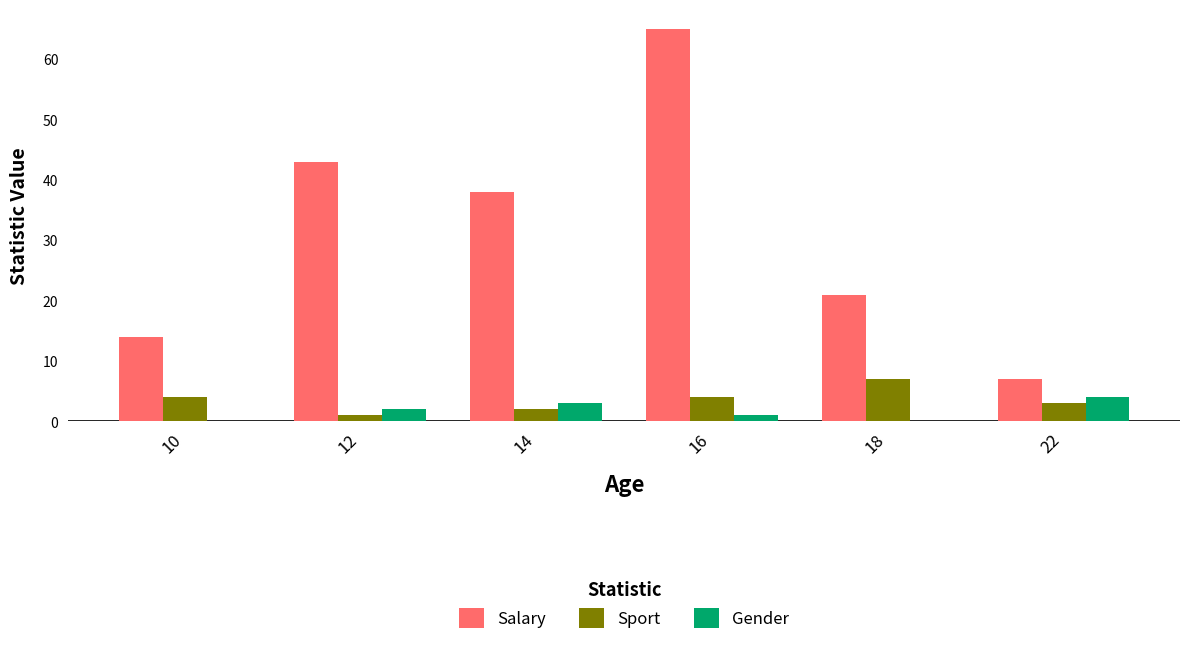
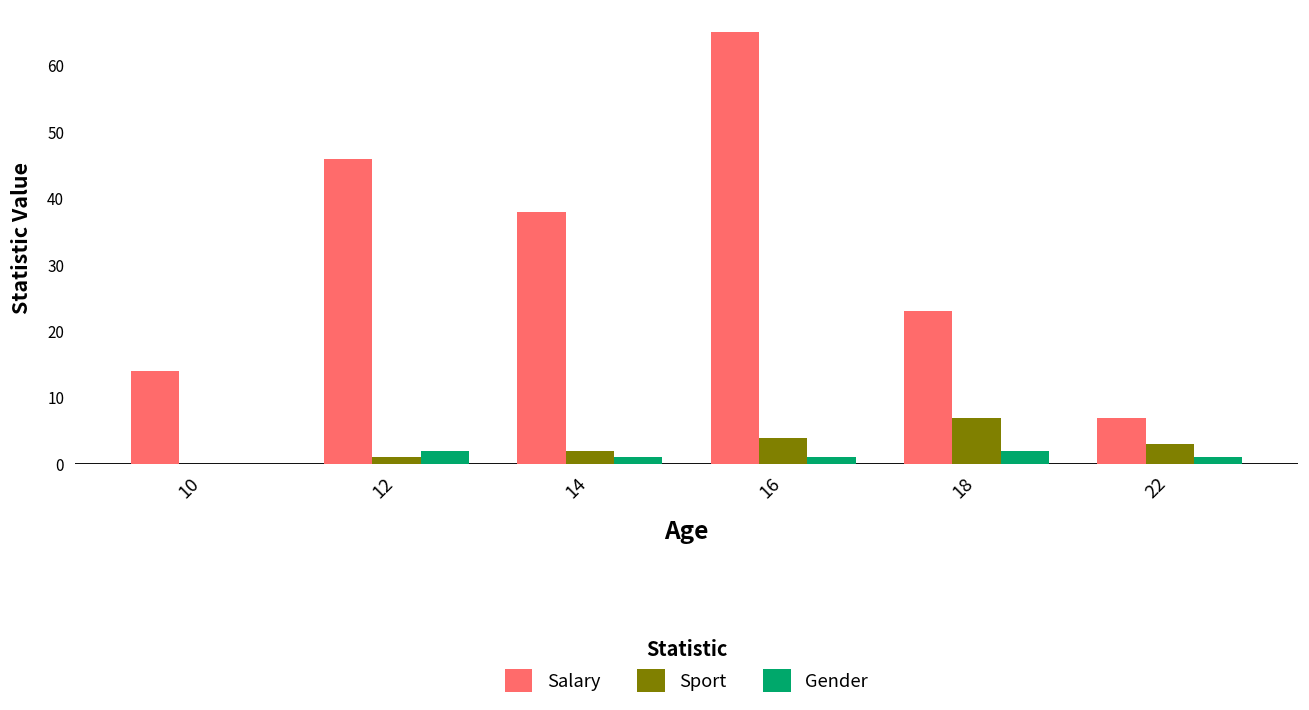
  {
    "Salary": {
      "10": 14,
-     "12": 43,
+     "12": 46,
      "14": 38,
      "16": 65,
-     "18": 21,
+     "18": 23,
      "22": 7
    },
    "Sport": {
-     "10": 4,
+     "10": 0,
      "12": 1,
      "14": 2,
      "16": 4,
      "18": 7,
      "22": 3
    },
    "Gender": {
      "10": 0,
      "12": 2,
-     "14": 3,
+     "14": 1,
      "16": 1,
-     "18": 0,
-     "22": 4
+     "18": 2,
+     "22": 1
    }
  }
